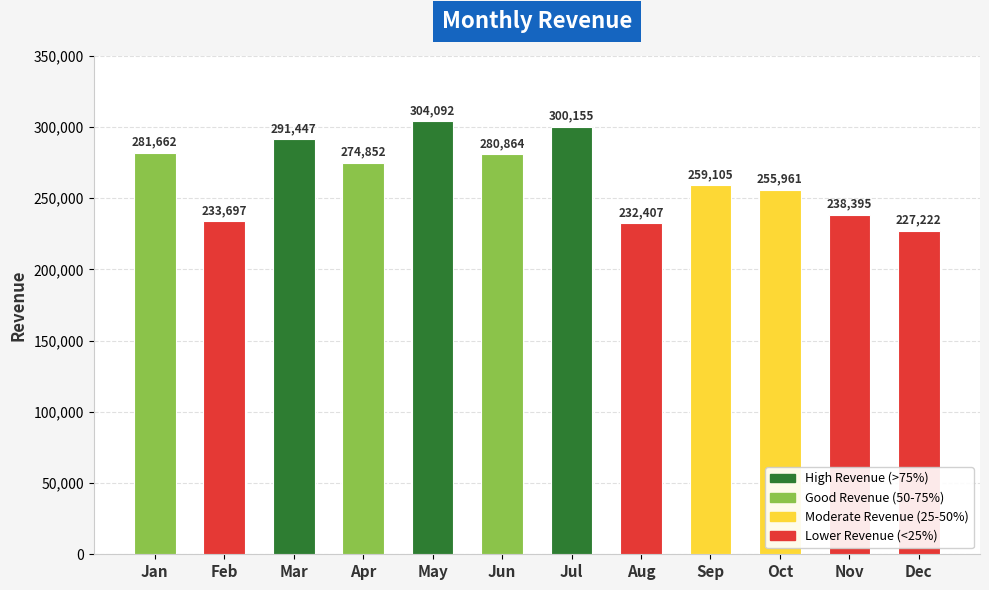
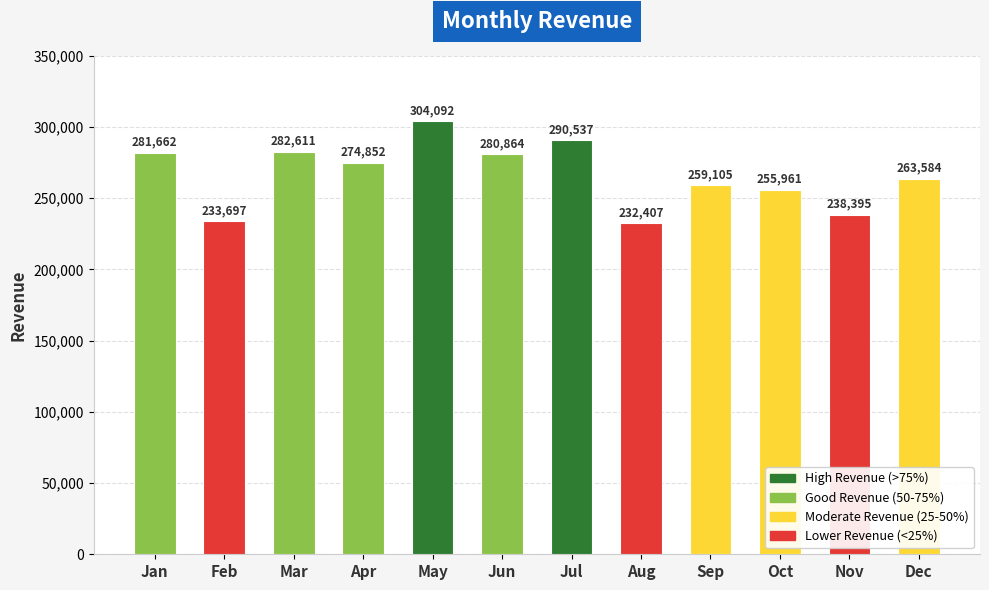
  {
    "Jan": "281,662",
    "Feb": "233,697",
-   "Mar": "291,447",
+   "Mar": "282,611",
    "Apr": "274,852",
    "May": "304,092",
    "Jun": "280,864",
-   "Jul": "300,155",
+   "Jul": "290,537",
    "Aug": "232,407",
    "Sep": "259,105",
    "Oct": "255,961",
    "Nov": "238,395",
-   "Dec": "227,222"
+   "Dec": "263,584"
  }
